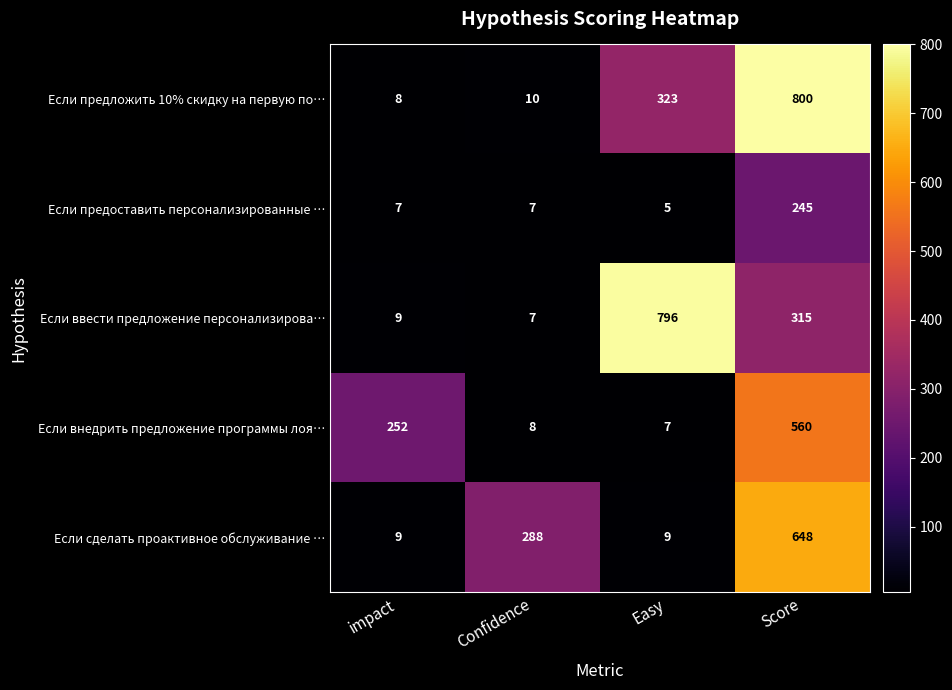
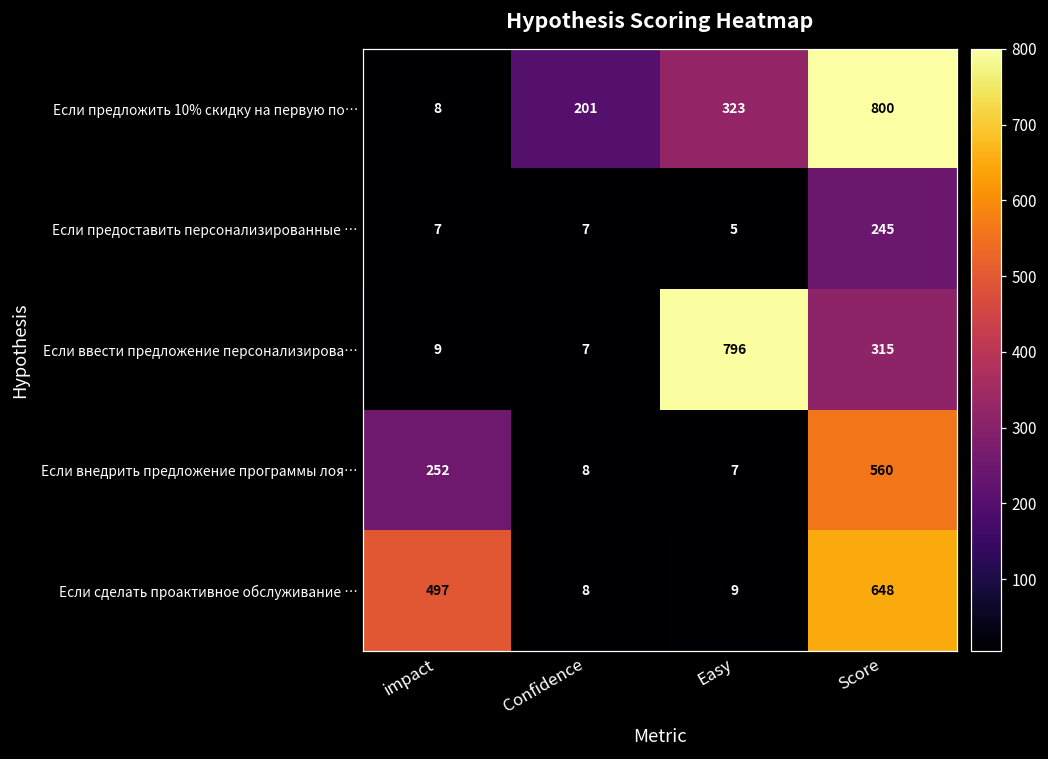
  {
    "Если предложить 10% скидку на первую по…": {
      "impact": 8,
-     "Confidence": 10,
+     "Confidence": 201,
      "Easy": 323,
      "Score": 800
    },
    "Если предоставить персонализированные …": {
      "impact": 7,
      "Confidence": 7,
      "Easy": 5,
      "Score": 245
    },
    "Если ввести предложение персонализирова…": {
      "impact": 9,
      "Confidence": 7,
      "Easy": 796,
      "Score": 315
    },
    "Если внедрить предложение программы лоя…": {
      "impact": 252,
      "Confidence": 8,
      "Easy": 7,
      "Score": 560
    },
    "Если сделать проактивное обслуживание …": {
-     "impact": 9,
-     "Confidence": 288,
+     "impact": 497,
+     "Confidence": 8,
      "Easy": 9,
      "Score": 648
    }
  }
